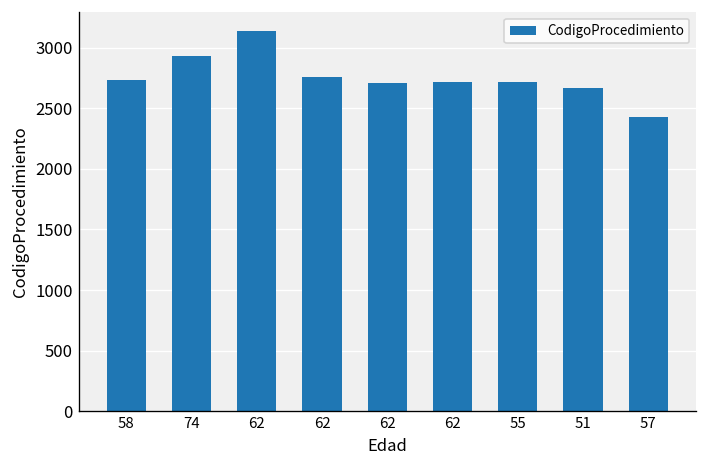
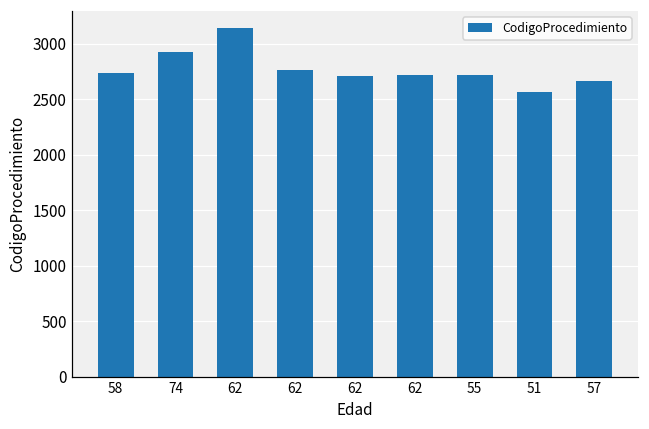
  {
    "58": 2740,
    "74": 2930,
    "55": 2720,
-   "51": 2670,
-   "57": 2430
+   "51": 2570,
+   "57": 2670
  }
